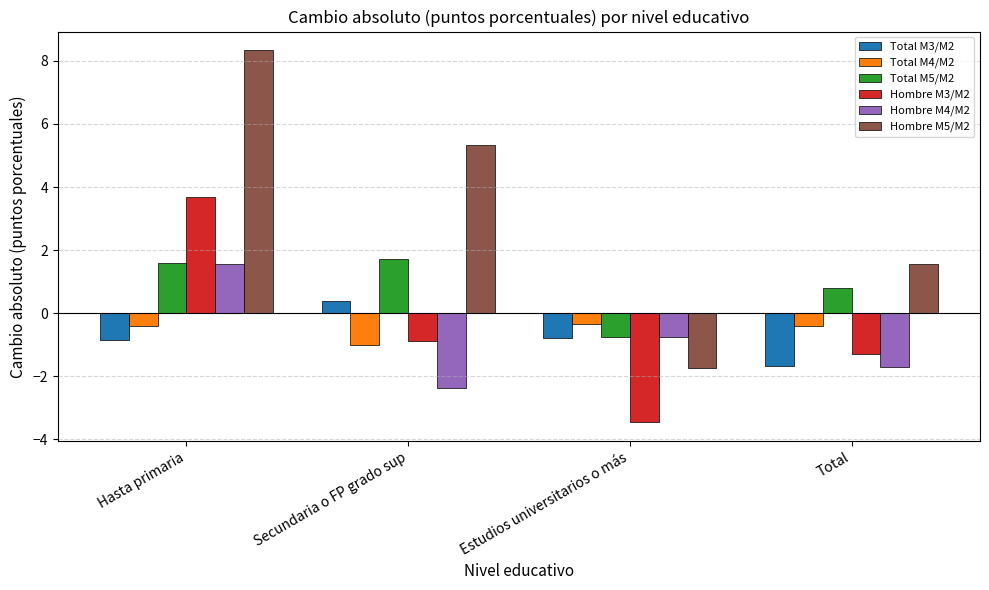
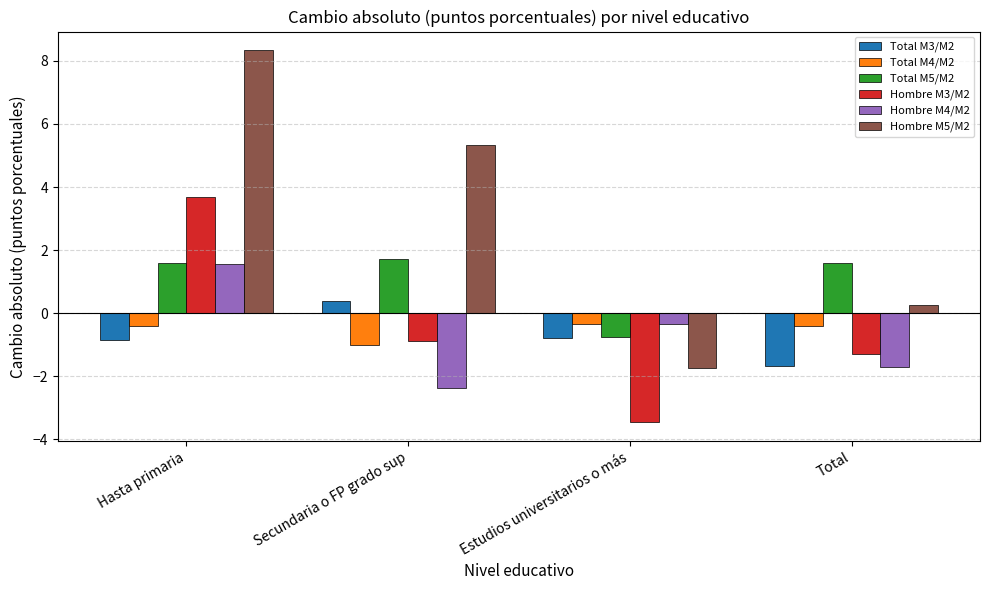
  {
    "Total M3/M2": {
      "Hasta primaria": -0.8,
      "Secundaria o FP grado sup": 0.4,
      "Estudios universitarios o más": -0.8,
      "Total": -1.7
    },
    "Total M4/M2": {
      "Hasta primaria": -0.4,
      "Secundaria o FP grado sup": -1.0,
      "Estudios universitarios o más": -0.3,
      "Total": -0.4
    },
    "Total M5/M2": {
      "Hasta primaria": 1.6,
      "Secundaria o FP grado sup": 1.7,
      "Estudios universitarios o más": -0.7,
-     "Total": 0.8
+     "Total": 1.6
    },
    "Hombre M3/M2": {
      "Hasta primaria": 3.7,
      "Secundaria o FP grado sup": -0.9,
      "Estudios universitarios o más": -3.5,
      "Total": -1.3
    },
    "Hombre M4/M2": {
      "Hasta primaria": 1.6,
      "Secundaria o FP grado sup": -2.4,
-     "Estudios universitarios o más": -0.7,
+     "Estudios universitarios o más": -0.3,
      "Total": -1.7
    },
    "Hombre M5/M2": {
      "Hasta primaria": 8.3,
      "Secundaria o FP grado sup": 5.3,
      "Estudios universitarios o más": -1.7,
-     "Total": 1.6
+     "Total": 0.3
    }
  }
